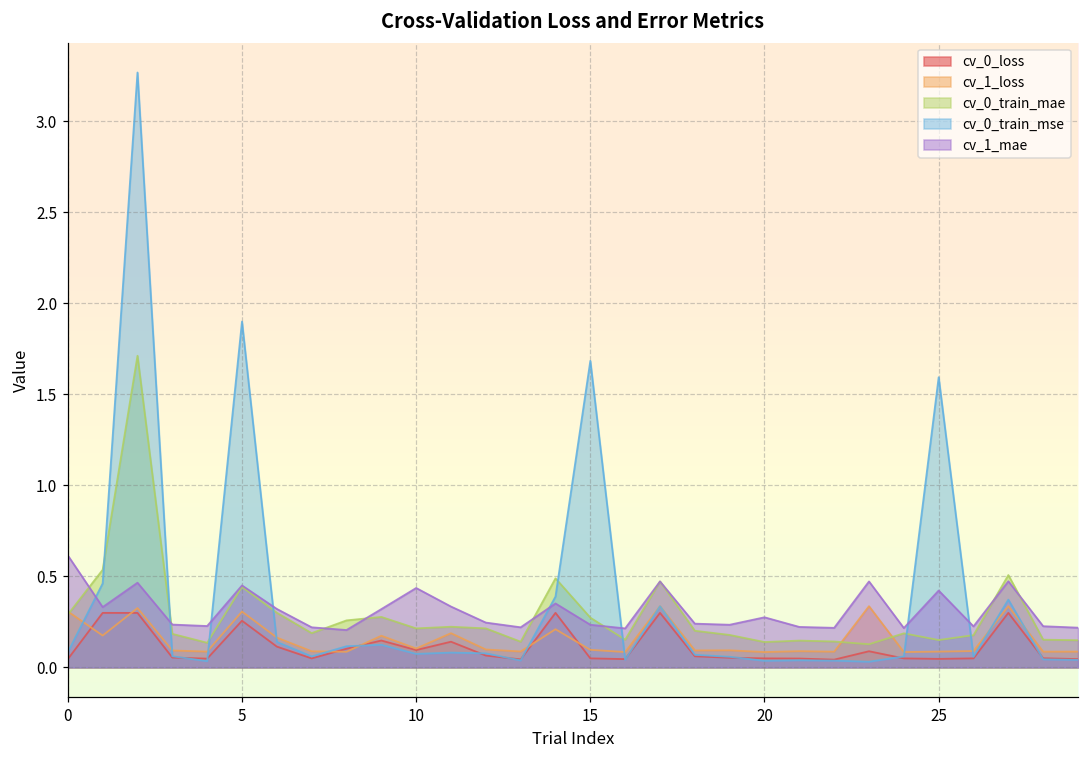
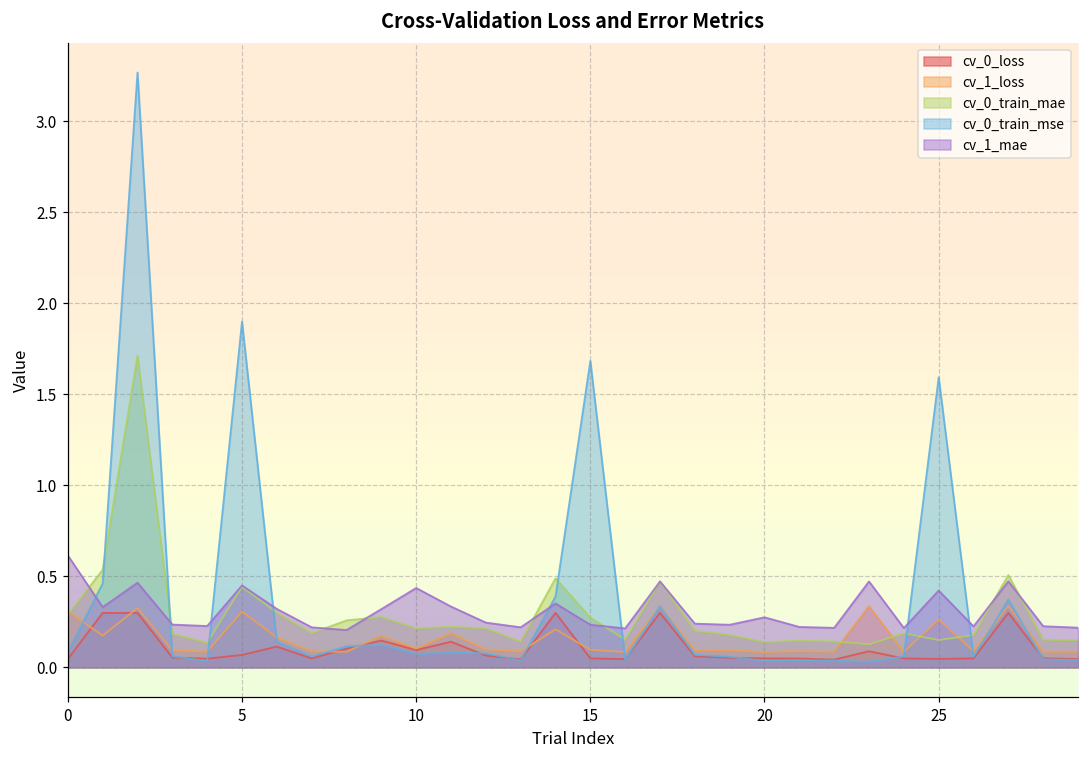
  {
    "cv_0_loss": {
      "0": 0.05,
-     "5": 0.26,
+     "5": 0.07,
      "15": 0.05,
      "25": 0.05
    },
    "cv_1_loss": {
      "0": 0.31,
      "5": 0.31,
      "15": 0.10,
      "20": 0.08,
-     "25": 0.09
+     "25": 0.26
    },
    "cv_0_train_mae": {
      "0": 0.29,
      "10": 0.21,
      "15": 0.27,
      "20": 0.14,
      "25": 0.15
    },
    "cv_0_train_mse": {
      "0": 0.08,
      "5": 1.90,
      "10": 0.07,
      "15": 1.68,
      "25": 1.59
    },
    "cv_1_mae": {
      "0": 0.62,
      "10": 0.44,
      "15": 0.23,
      "20": 0.28,
      "25": 0.42
    }
  }
